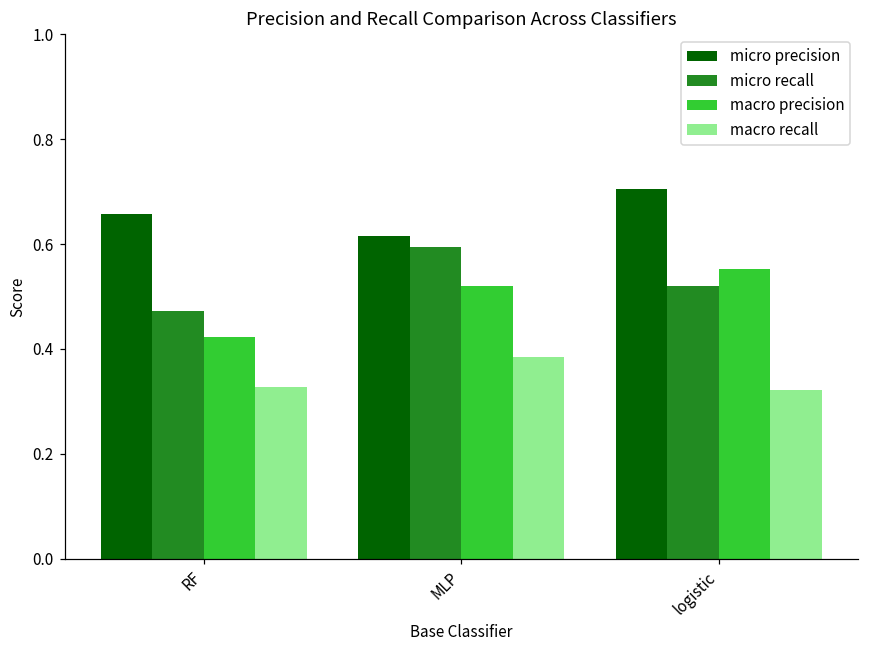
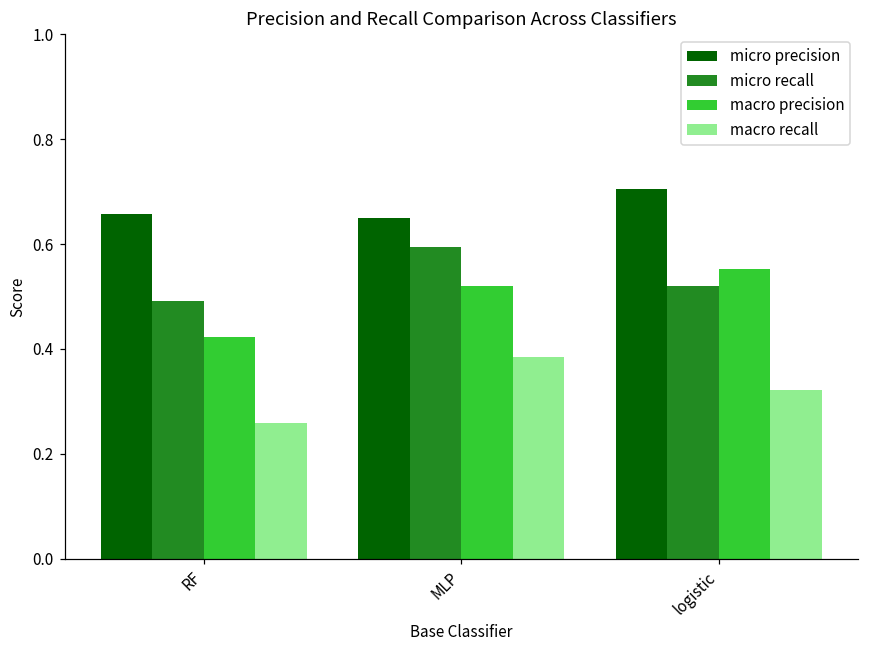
  {
    "micro precision": {
      "RF": 0.66,
-     "MLP": 0.62,
+     "MLP": 0.65,
      "logistic": 0.70
    },
    "micro recall": {
-     "RF": 0.47,
+     "RF": 0.49,
      "MLP": 0.60,
      "logistic": 0.52
    },
    "macro precision": {
      "RF": 0.42,
      "MLP": 0.52,
      "logistic": 0.55
    },
    "macro recall": {
-     "RF": 0.33,
+     "RF": 0.26,
      "MLP": 0.38,
      "logistic": 0.32
    }
  }
